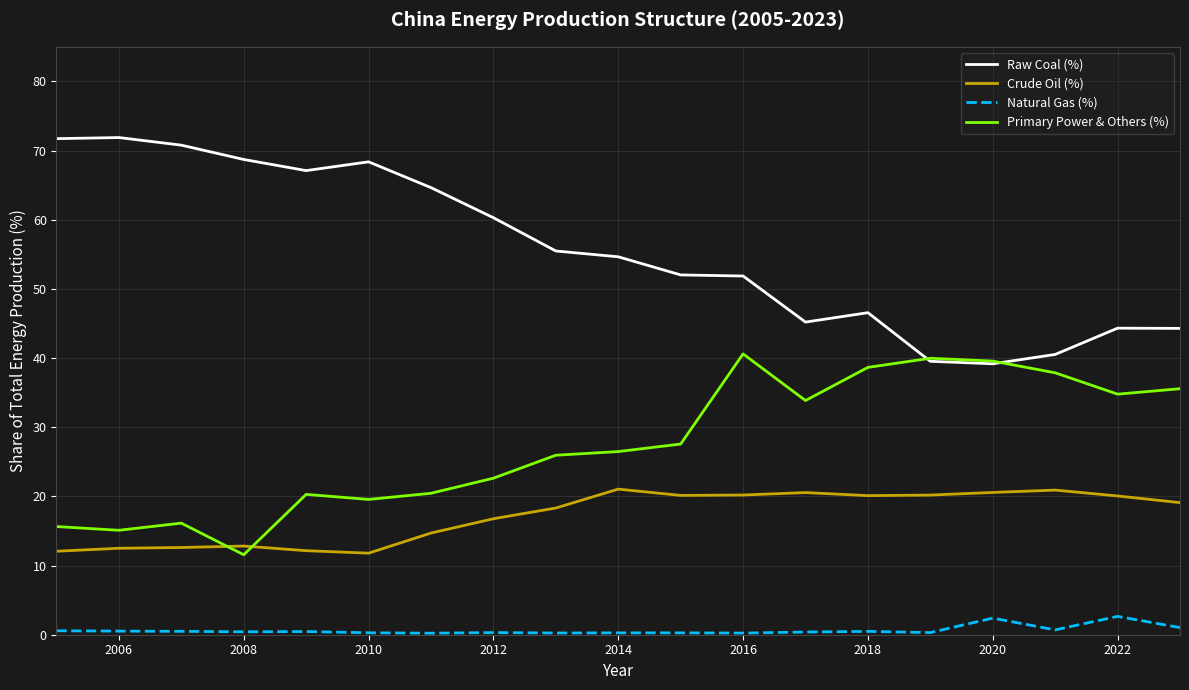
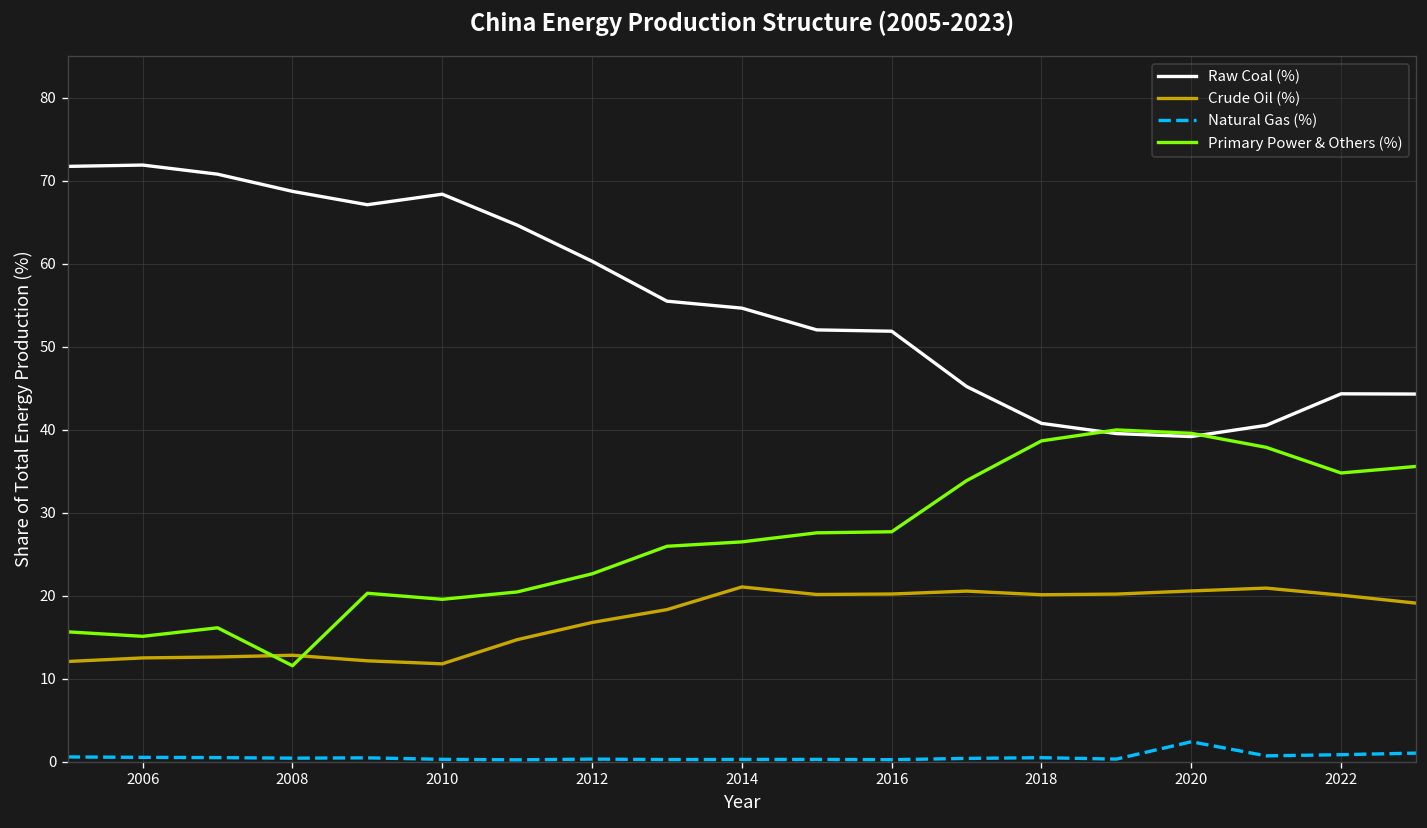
  {
    "Raw Coal (%)": {
      "2006": 72,
      "2008": 69,
      "2010": 68,
      "2012": 60,
      "2014": 55,
      "2016": 52,
-     "2018": 47,
+     "2018": 41,
      "2020": 39,
      "2022": 44
    },
    "Crude Oil (%)": {
      "2006": 13,
      "2008": 13,
      "2010": 12,
      "2012": 17,
      "2014": 21,
      "2016": 20,
      "2018": 20,
      "2020": 21,
      "2022": 20
    },
    "Natural Gas (%)": {
      "2006": 1,
      "2008": 0,
      "2010": 0,
      "2012": 0,
      "2014": 0,
      "2016": 0,
      "2018": 0,
      "2020": 2,
-     "2022": 3
+     "2022": 1
    },
    "Primary Power & Others (%)": {
      "2006": 15,
      "2008": 12,
      "2010": 20,
      "2012": 23,
      "2014": 26,
-     "2016": 41,
+     "2016": 28,
      "2018": 39,
      "2020": 40,
      "2022": 35
    }
  }
